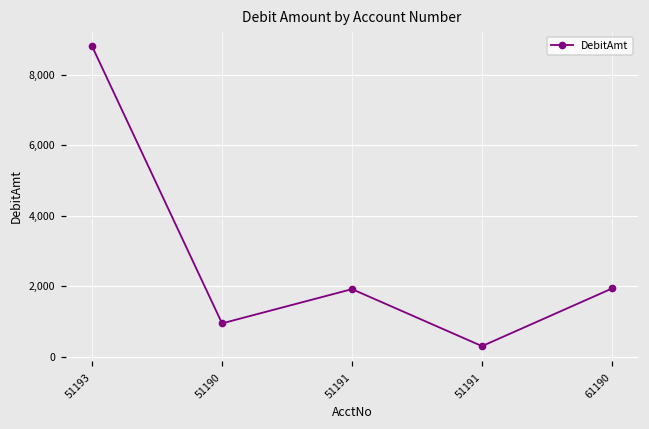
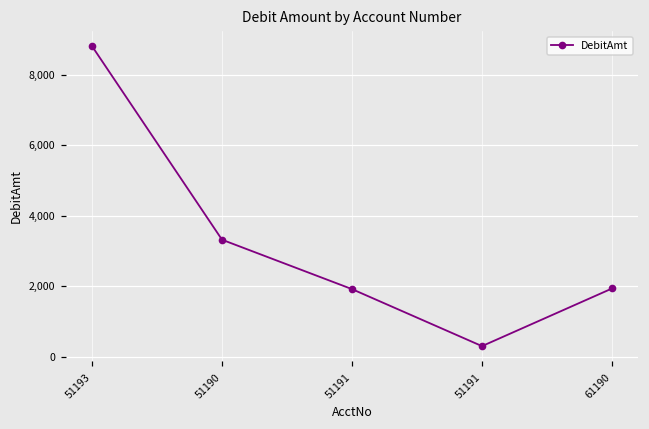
  {
    "51193": "8,800",
-   "51190": "1,000",
+   "51190": "3,300",
    "61190": "1,900"
  }
